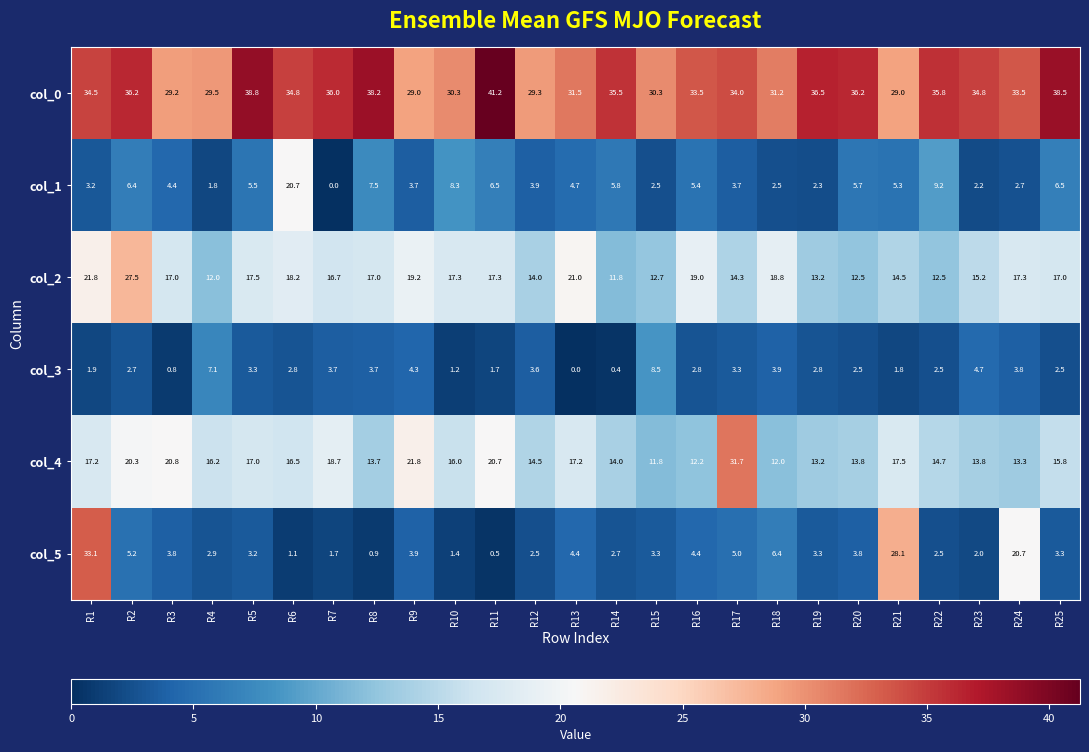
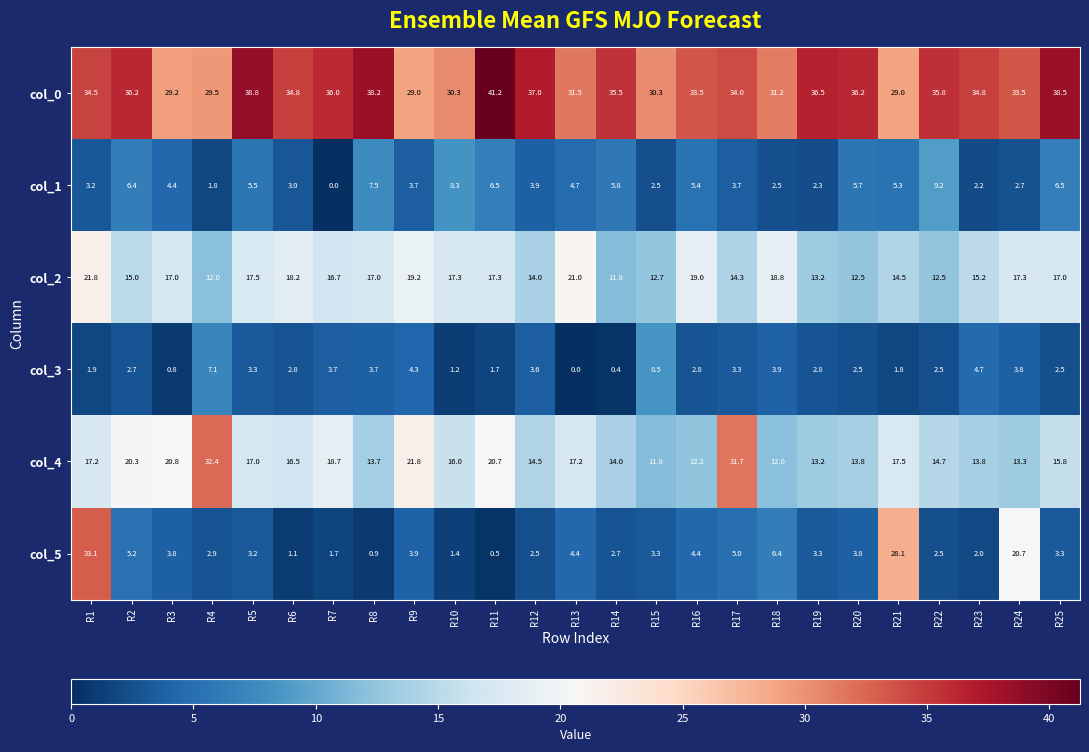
  {
    "col_0": {
      "R1": 34.5,
      "R2": 36.2,
      "R3": 29.2,
      "R4": 29.5,
      "R5": 38.8,
      "R6": 34.8,
      "R7": 36.0,
      "R8": 38.2,
      "R9": 29.0,
      "R10": 30.3,
      "R11": 41.2,
-     "R12": 29.3,
+     "R12": 37.0,
      "R13": 31.5,
      "R14": 35.5,
      "R15": 30.3,
      "R16": 33.5,
      "R17": 34.0,
      "R18": 31.2,
      "R19": 36.5,
      "R20": 36.2,
      "R21": 29.0,
      "R22": 35.8,
      "R23": 34.8,
      "R24": 33.5,
      "R25": 38.5
    },
    "col_1": {
      "R1": 3.2,
      "R2": 6.4,
      "R3": 4.4,
      "R4": 1.8,
      "R5": 5.5,
-     "R6": 20.7,
+     "R6": 3.0,
      "R7": 0.0,
      "R8": 7.5,
      "R9": 3.7,
      "R10": 8.3,
      "R11": 6.5,
      "R12": 3.9,
      "R13": 4.7,
      "R14": 5.8,
      "R15": 2.5,
      "R16": 5.4,
      "R17": 3.7,
      "R18": 2.5,
      "R19": 2.3,
      "R20": 5.7,
      "R21": 5.3,
      "R22": 9.2,
      "R23": 2.2,
      "R24": 2.7,
      "R25": 6.5
    },
    "col_2": {
      "R1": 21.8,
-     "R2": 27.5,
+     "R2": 15.0,
      "R3": 17.0,
      "R4": 12.0,
      "R5": 17.5,
      "R6": 18.2,
      "R7": 16.7,
      "R8": 17.0,
      "R9": 19.2,
      "R10": 17.3,
      "R11": 17.3,
      "R12": 14.0,
      "R13": 21.0,
      "R14": 11.8,
      "R15": 12.7,
      "R16": 19.0,
      "R17": 14.3,
      "R18": 18.8,
      "R19": 13.2,
      "R20": 12.5,
      "R21": 14.5,
      "R22": 12.5,
      "R23": 15.2,
      "R24": 17.3,
      "R25": 17.0
    },
    "col_3": {
      "R1": 1.9,
      "R2": 2.7,
      "R3": 0.8,
      "R4": 7.1,
      "R5": 3.3,
      "R6": 2.8,
      "R7": 3.7,
      "R8": 3.7,
      "R9": 4.3,
      "R10": 1.2,
      "R11": 1.7,
      "R12": 3.6,
      "R13": 0.0,
      "R14": 0.4,
      "R15": 8.5,
      "R16": 2.8,
      "R17": 3.3,
      "R18": 3.9,
      "R19": 2.8,
      "R20": 2.5,
      "R21": 1.8,
      "R22": 2.5,
      "R23": 4.7,
      "R24": 3.8,
      "R25": 2.5
    },
    "col_4": {
      "R1": 17.2,
      "R2": 20.3,
      "R3": 20.8,
-     "R4": 16.2,
+     "R4": 32.4,
      "R5": 17.0,
      "R6": 16.5,
      "R7": 18.7,
      "R8": 13.7,
      "R9": 21.8,
      "R10": 16.0,
      "R11": 20.7,
      "R12": 14.5,
      "R13": 17.2,
      "R14": 14.0,
      "R15": 11.8,
      "R16": 12.2,
      "R17": 31.7,
      "R18": 12.0,
      "R19": 13.2,
      "R20": 13.8,
      "R21": 17.5,
      "R22": 14.7,
      "R23": 13.8,
      "R24": 13.3,
      "R25": 15.8
    },
    "col_5": {
      "R1": 33.1,
      "R2": 5.2,
      "R3": 3.8,
      "R4": 2.9,
      "R5": 3.2,
      "R6": 1.1,
      "R7": 1.7,
      "R8": 0.9,
      "R9": 3.9,
      "R10": 1.4,
      "R11": 0.5,
      "R12": 2.5,
      "R13": 4.4,
      "R14": 2.7,
      "R15": 3.3,
      "R16": 4.4,
      "R17": 5.0,
      "R18": 6.4,
      "R19": 3.3,
      "R20": 3.8,
      "R21": 28.1,
      "R22": 2.5,
      "R23": 2.0,
      "R24": 20.7,
      "R25": 3.3
    }
  }
